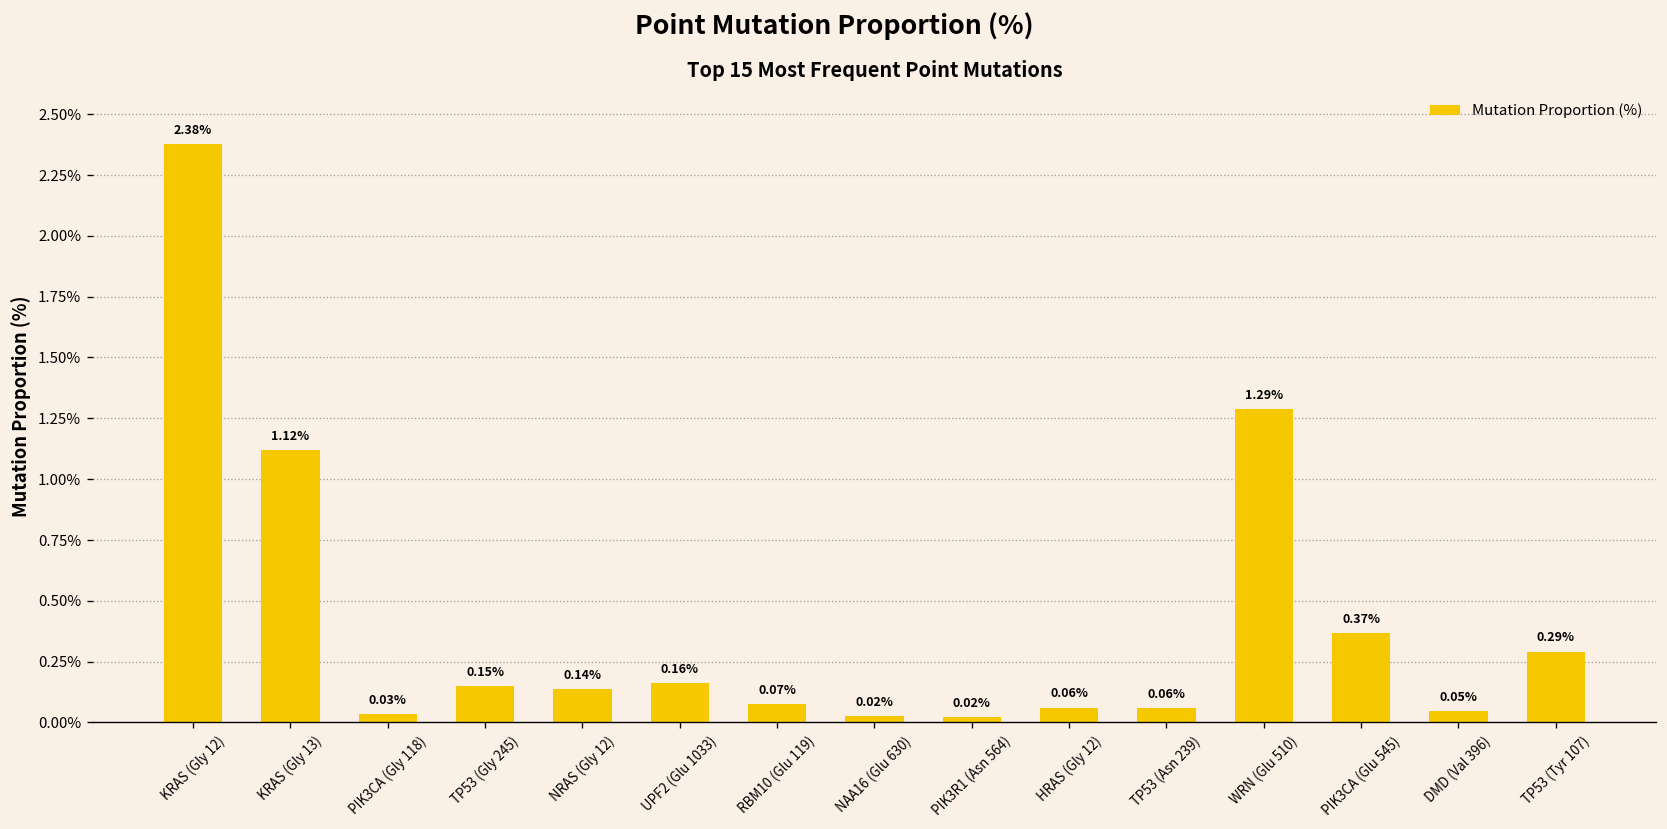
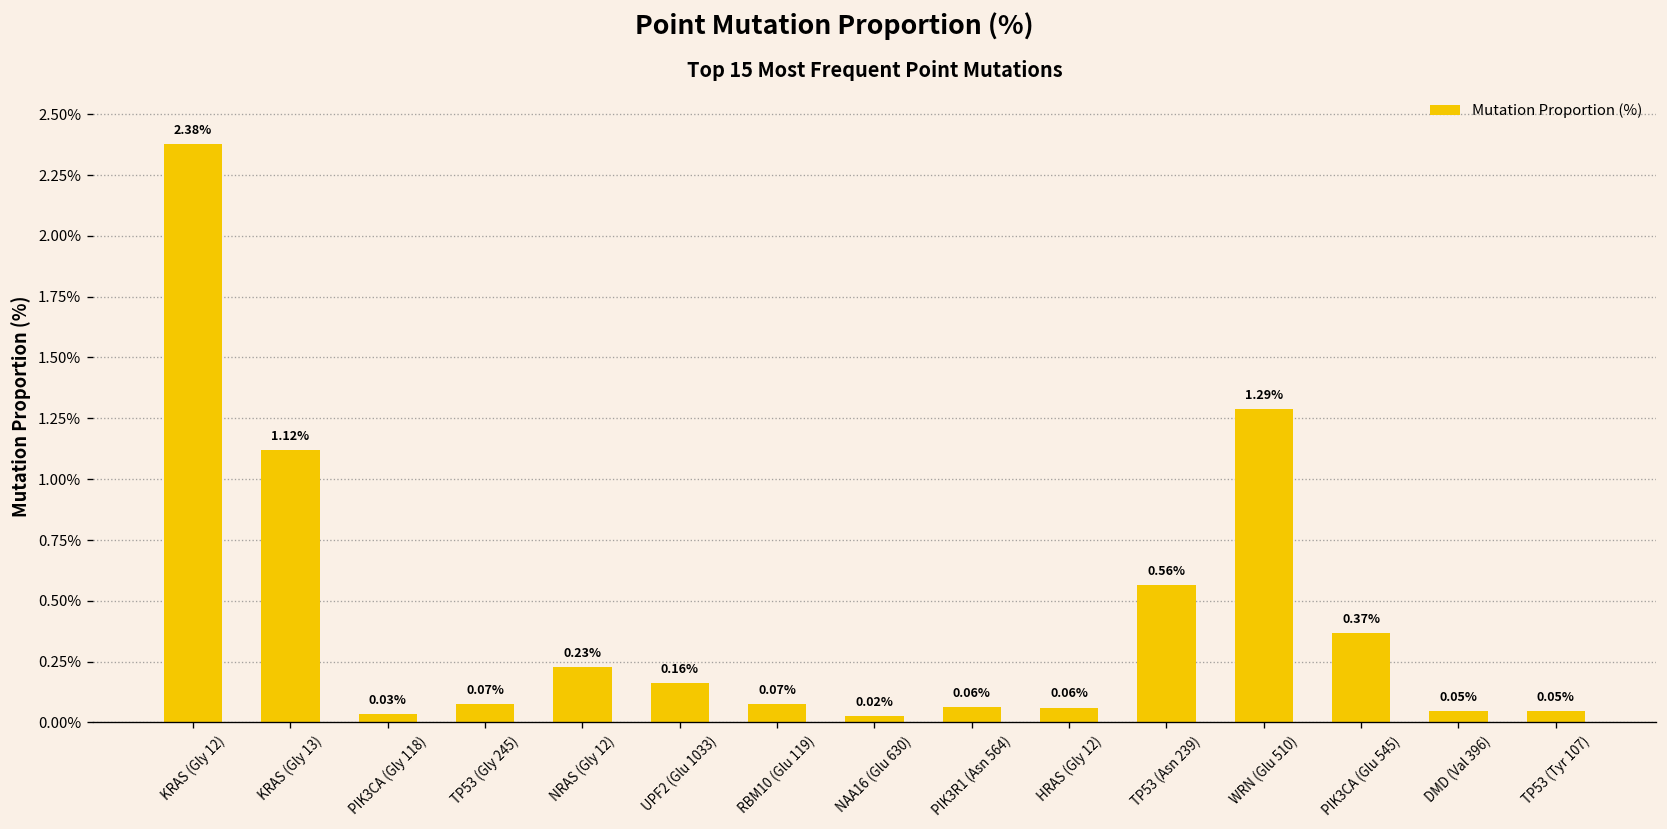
  {
    "KRAS (Gly 12)": "2.38%",
    "KRAS (Gly 13)": "1.12%",
    "PIK3CA (Gly 118)": "0.03%",
-   "TP53 (Gly 245)": "0.15%",
-   "NRAS (Gly 12)": "0.14%",
+   "TP53 (Gly 245)": "0.07%",
+   "NRAS (Gly 12)": "0.23%",
    "UPF2 (Glu 1033)": "0.16%",
    "RBM10 (Glu 119)": "0.07%",
    "NAA16 (Glu 630)": "0.02%",
-   "PIK3R1 (Asn 564)": "0.02%",
+   "PIK3R1 (Asn 564)": "0.06%",
    "HRAS (Gly 12)": "0.06%",
-   "TP53 (Asn 239)": "0.06%",
+   "TP53 (Asn 239)": "0.56%",
    "WRN (Glu 510)": "1.29%",
    "PIK3CA (Glu 545)": "0.37%",
    "DMD (Val 396)": "0.05%",
-   "TP53 (Tyr 107)": "0.29%"
+   "TP53 (Tyr 107)": "0.05%"
  }
